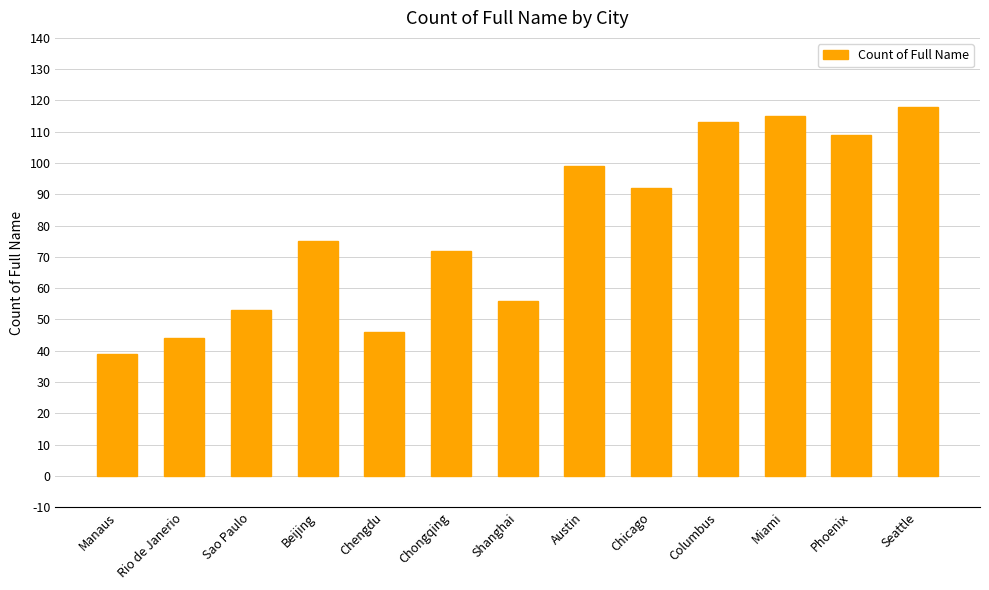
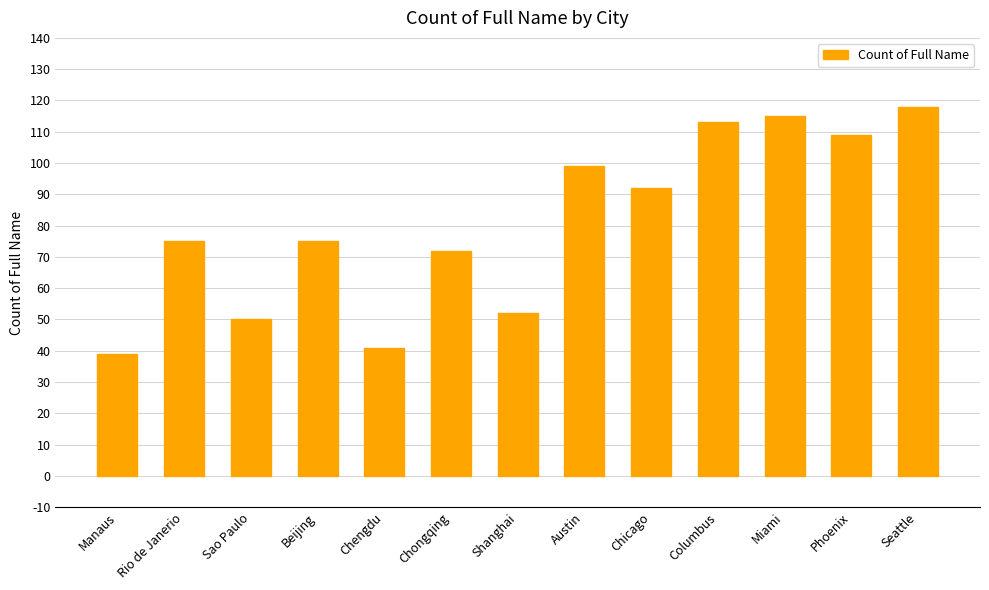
  {
    "Manaus": 39,
-   "Rio de Janerio": 44,
-   "Sao Paulo": 53,
+   "Rio de Janerio": 75,
+   "Sao Paulo": 50,
    "Beijing": 75,
-   "Chengdu": 46,
+   "Chengdu": 41,
    "Chongqing": 72,
-   "Shanghai": 56,
+   "Shanghai": 52,
    "Austin": 99,
    "Chicago": 92,
    "Columbus": 113,
    "Miami": 115,
    "Phoenix": 109,
    "Seattle": 118
  }
